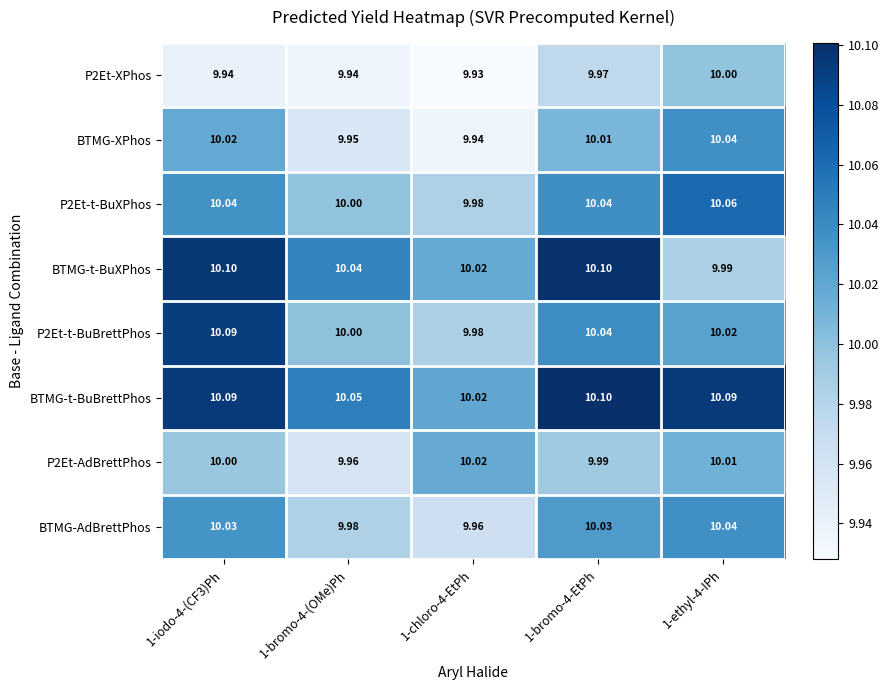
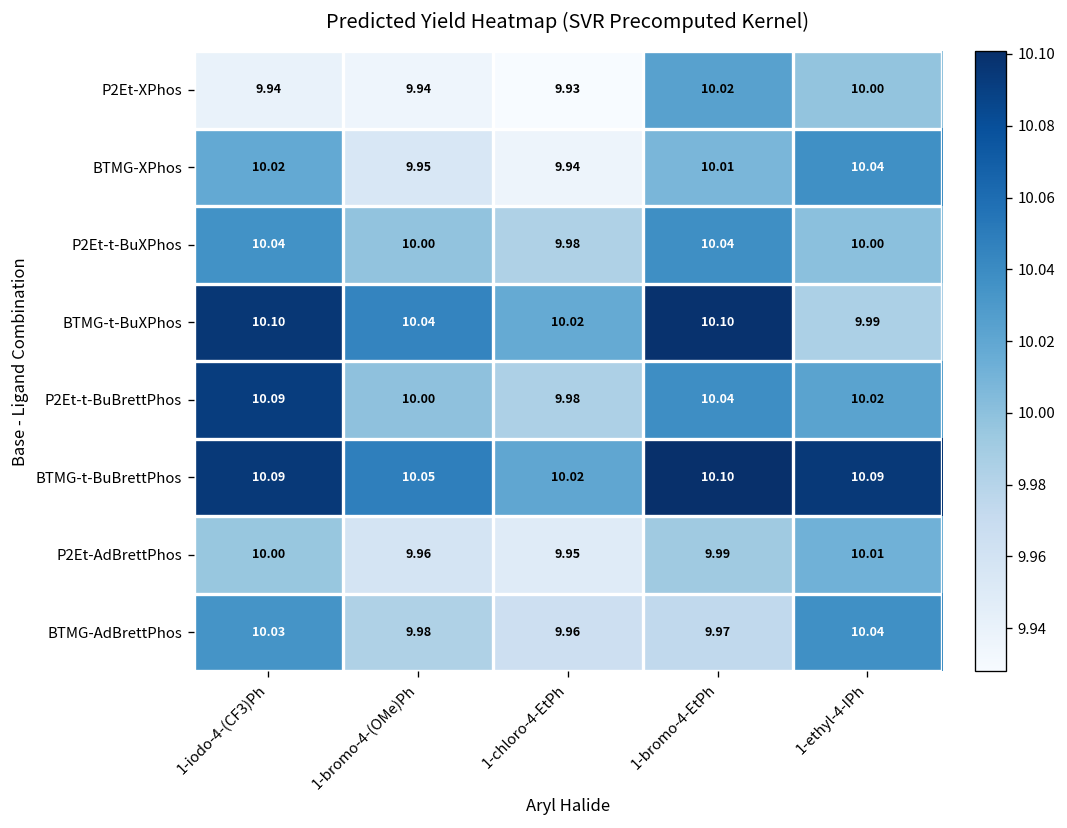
  {
    "P2Et-XPhos": {
      "1-iodo-4-(CF3)Ph": 9.94,
      "1-bromo-4-(OMe)Ph": 9.94,
      "1-chloro-4-EtPh": 9.93,
-     "1-bromo-4-EtPh": 9.97,
+     "1-bromo-4-EtPh": 10.02,
      "1-ethyl-4-IPh": 10.00
    },
    "BTMG-XPhos": {
      "1-iodo-4-(CF3)Ph": 10.02,
      "1-bromo-4-(OMe)Ph": 9.95,
      "1-chloro-4-EtPh": 9.94,
      "1-bromo-4-EtPh": 10.01,
      "1-ethyl-4-IPh": 10.04
    },
    "P2Et-t-BuXPhos": {
      "1-iodo-4-(CF3)Ph": 10.04,
      "1-bromo-4-(OMe)Ph": 10.00,
      "1-chloro-4-EtPh": 9.98,
      "1-bromo-4-EtPh": 10.04,
-     "1-ethyl-4-IPh": 10.06
+     "1-ethyl-4-IPh": 10.00
    },
    "BTMG-t-BuXPhos": {
      "1-iodo-4-(CF3)Ph": 10.10,
      "1-bromo-4-(OMe)Ph": 10.04,
      "1-chloro-4-EtPh": 10.02,
      "1-bromo-4-EtPh": 10.10,
      "1-ethyl-4-IPh": 9.99
    },
    "P2Et-t-BuBrettPhos": {
      "1-iodo-4-(CF3)Ph": 10.09,
      "1-bromo-4-(OMe)Ph": 10.00,
      "1-chloro-4-EtPh": 9.98,
      "1-bromo-4-EtPh": 10.04,
      "1-ethyl-4-IPh": 10.02
    },
    "BTMG-t-BuBrettPhos": {
      "1-iodo-4-(CF3)Ph": 10.09,
      "1-bromo-4-(OMe)Ph": 10.05,
      "1-chloro-4-EtPh": 10.02,
      "1-bromo-4-EtPh": 10.10,
      "1-ethyl-4-IPh": 10.09
    },
    "P2Et-AdBrettPhos": {
      "1-iodo-4-(CF3)Ph": 10.00,
      "1-bromo-4-(OMe)Ph": 9.96,
-     "1-chloro-4-EtPh": 10.02,
+     "1-chloro-4-EtPh": 9.95,
      "1-bromo-4-EtPh": 9.99,
      "1-ethyl-4-IPh": 10.01
    },
    "BTMG-AdBrettPhos": {
      "1-iodo-4-(CF3)Ph": 10.03,
      "1-bromo-4-(OMe)Ph": 9.98,
      "1-chloro-4-EtPh": 9.96,
-     "1-bromo-4-EtPh": 10.03,
+     "1-bromo-4-EtPh": 9.97,
      "1-ethyl-4-IPh": 10.04
    }
  }
